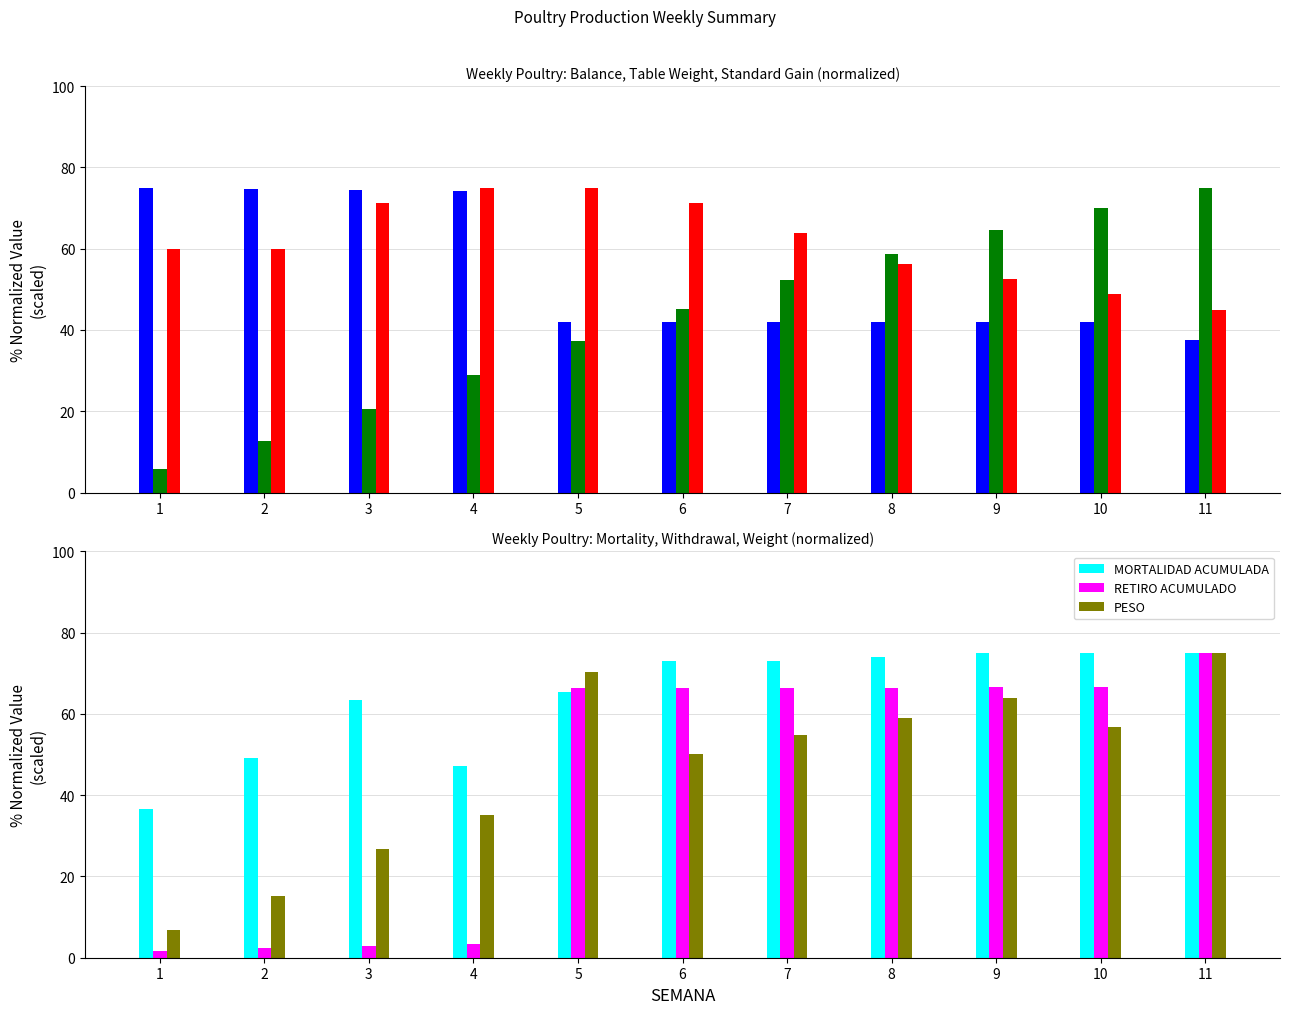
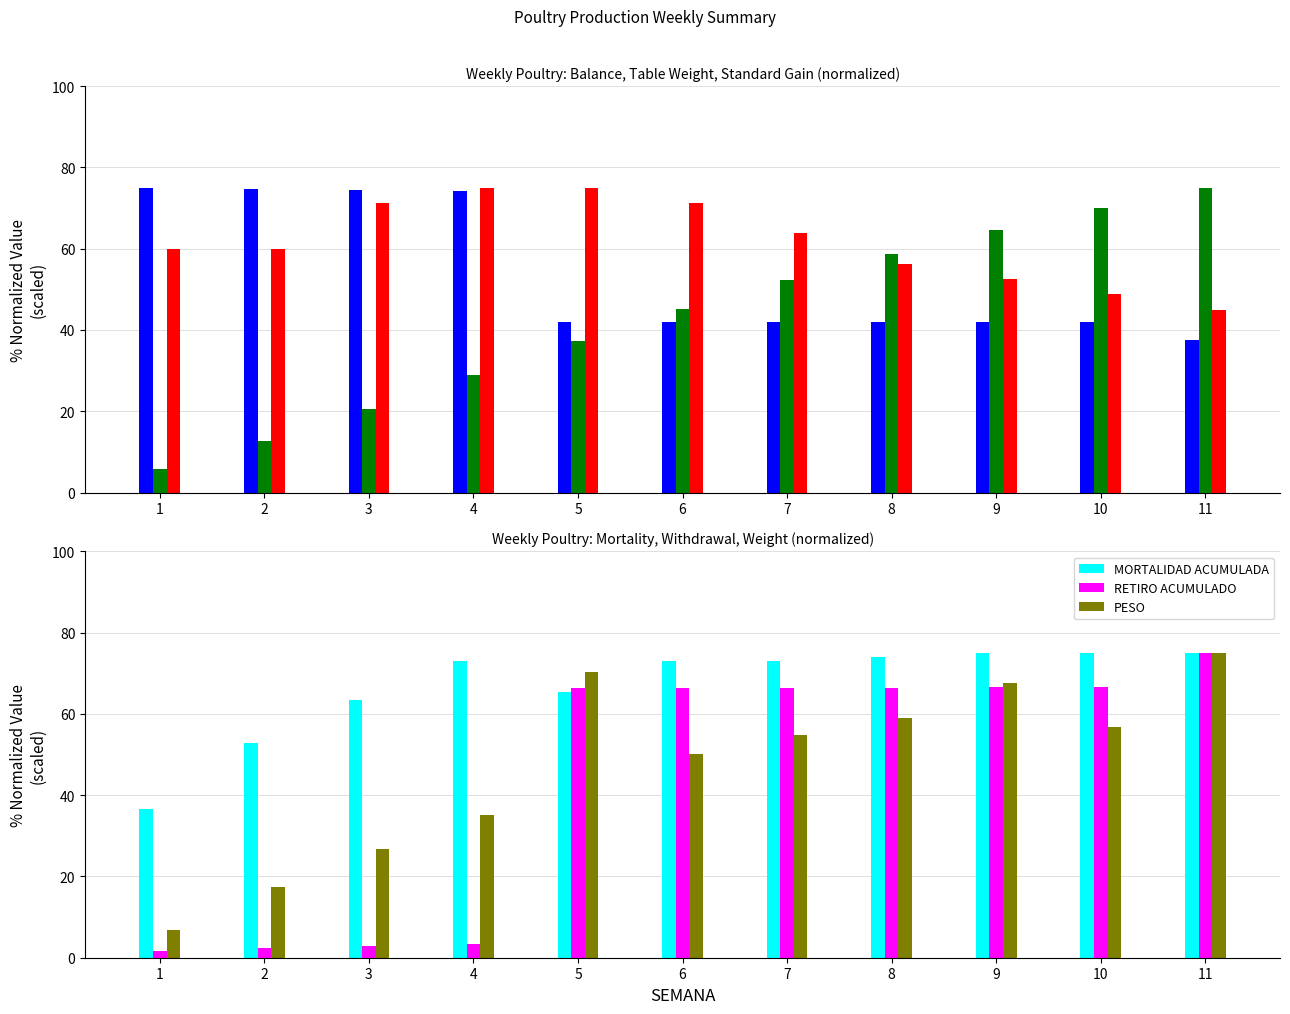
  {
    "Weekly Poultry: Mortality, Withdrawal, Weight (normalized)": {
      "MORTALIDAD ACUMULADA": {
        "1": 37,
-       "2": 49,
+       "2": 53,
        "3": 63,
-       "4": 47,
+       "4": 73,
        "5": 65,
        "6": 73,
        "7": 73,
        "8": 74,
        "9": 75,
        "10": 75,
        "11": 75
      },
      "RETIRO ACUMULADO": {
        "1": 2,
        "2": 2,
        "3": 3,
        "4": 3,
        "5": 66,
        "6": 66,
        "7": 66,
        "8": 66,
        "9": 67,
        "10": 67,
        "11": 75
      },
      "PESO": {
        "1": 7,
-       "2": 15,
+       "2": 17,
        "3": 27,
        "4": 35,
        "5": 70,
        "6": 50,
        "7": 55,
        "8": 59,
-       "9": 64,
+       "9": 67,
        "10": 57,
        "11": 75
      }
    }
  }
